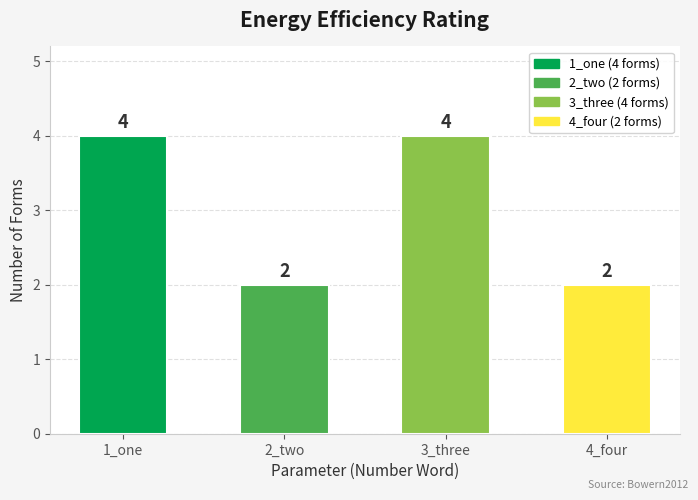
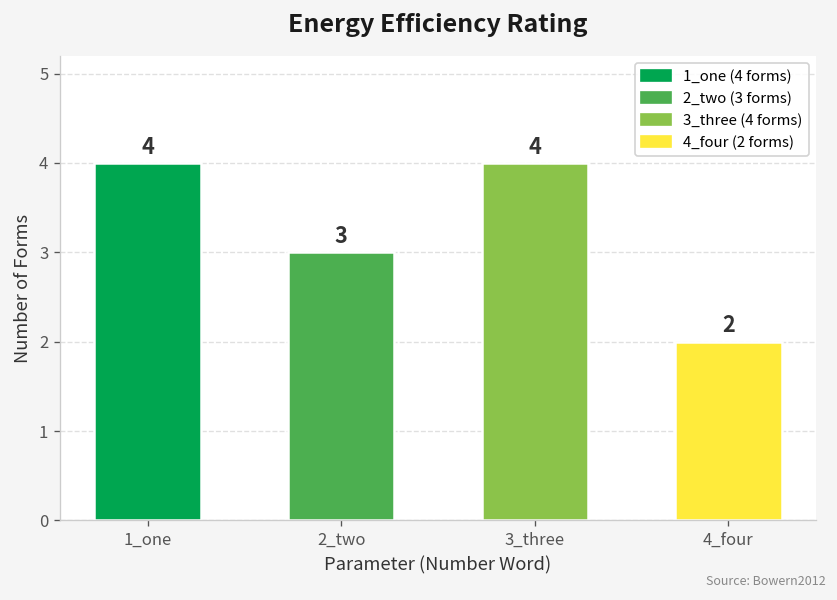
  {
    "1_one": 4,
-   "2_two": 2,
+   "2_two": 3,
    "3_three": 4,
    "4_four": 2
  }
